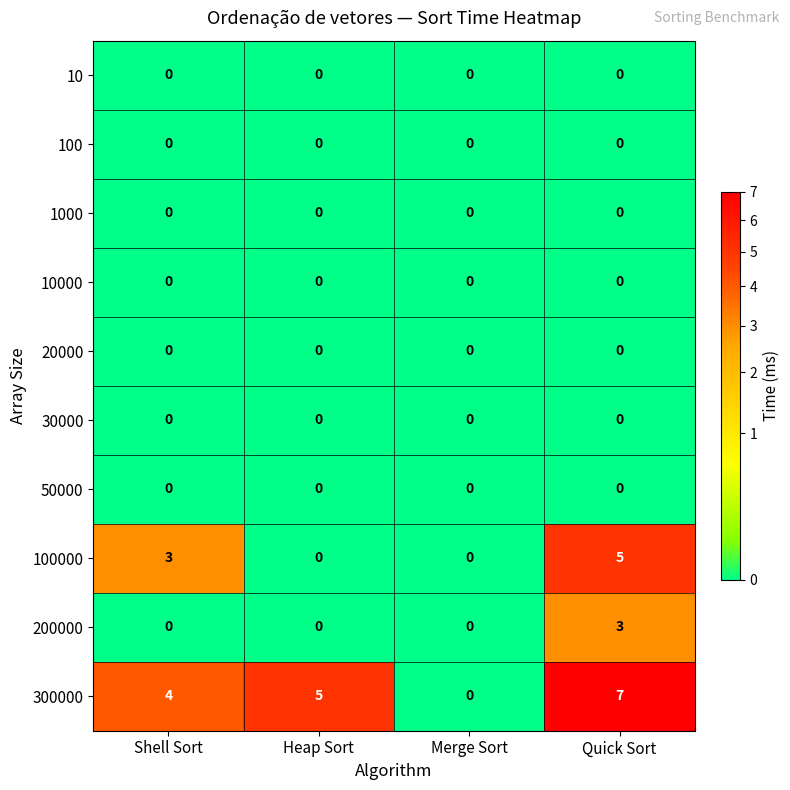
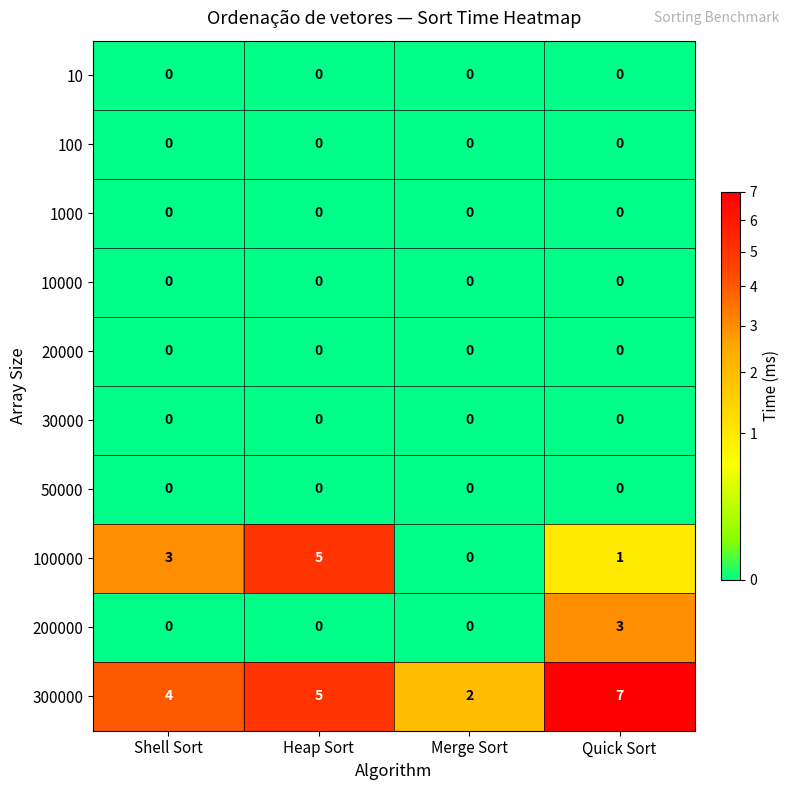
  {
    "10": {
      "Shell Sort": 0,
      "Heap Sort": 0,
      "Merge Sort": 0,
      "Quick Sort": 0
    },
    "100": {
      "Shell Sort": 0,
      "Heap Sort": 0,
      "Merge Sort": 0,
      "Quick Sort": 0
    },
    "1000": {
      "Shell Sort": 0,
      "Heap Sort": 0,
      "Merge Sort": 0,
      "Quick Sort": 0
    },
    "10000": {
      "Shell Sort": 0,
      "Heap Sort": 0,
      "Merge Sort": 0,
      "Quick Sort": 0
    },
    "20000": {
      "Shell Sort": 0,
      "Heap Sort": 0,
      "Merge Sort": 0,
      "Quick Sort": 0
    },
    "30000": {
      "Shell Sort": 0,
      "Heap Sort": 0,
      "Merge Sort": 0,
      "Quick Sort": 0
    },
    "50000": {
      "Shell Sort": 0,
      "Heap Sort": 0,
      "Merge Sort": 0,
      "Quick Sort": 0
    },
    "100000": {
      "Shell Sort": 3,
-     "Heap Sort": 0,
+     "Heap Sort": 5,
      "Merge Sort": 0,
-     "Quick Sort": 5
+     "Quick Sort": 1
    },
    "200000": {
      "Shell Sort": 0,
      "Heap Sort": 0,
      "Merge Sort": 0,
      "Quick Sort": 3
    },
    "300000": {
      "Shell Sort": 4,
      "Heap Sort": 5,
-     "Merge Sort": 0,
+     "Merge Sort": 2,
      "Quick Sort": 7
    }
  }
